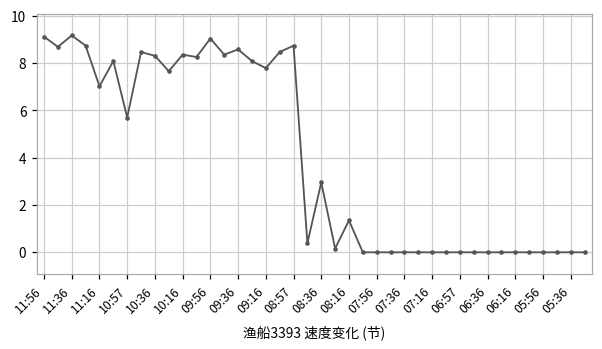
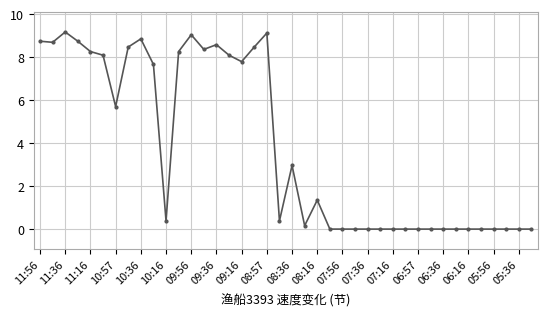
  {
-   "11:56": 9.1,
+   "11:56": 8.7,
    "11:36": 9.2,
-   "11:16": 7.0,
+   "11:16": 8.3,
    "10:57": 5.7,
-   "10:36": 8.3,
-   "10:16": 8.4,
+   "10:36": 8.9,
+   "10:16": 0.4,
    "09:56": 9.0,
    "09:36": 8.6,
    "09:16": 7.8,
-   "08:57": 8.7,
+   "08:57": 9.1,
    "08:36": 3.0,
    "08:16": 1.4,
    "07:56": 0.0,
    "07:36": 0.0,
    "07:16": 0.0,
    "06:57": 0.0,
    "06:36": 0.0,
    "06:16": 0.0,
    "05:56": 0.0,
    "05:36": 0.0
  }
